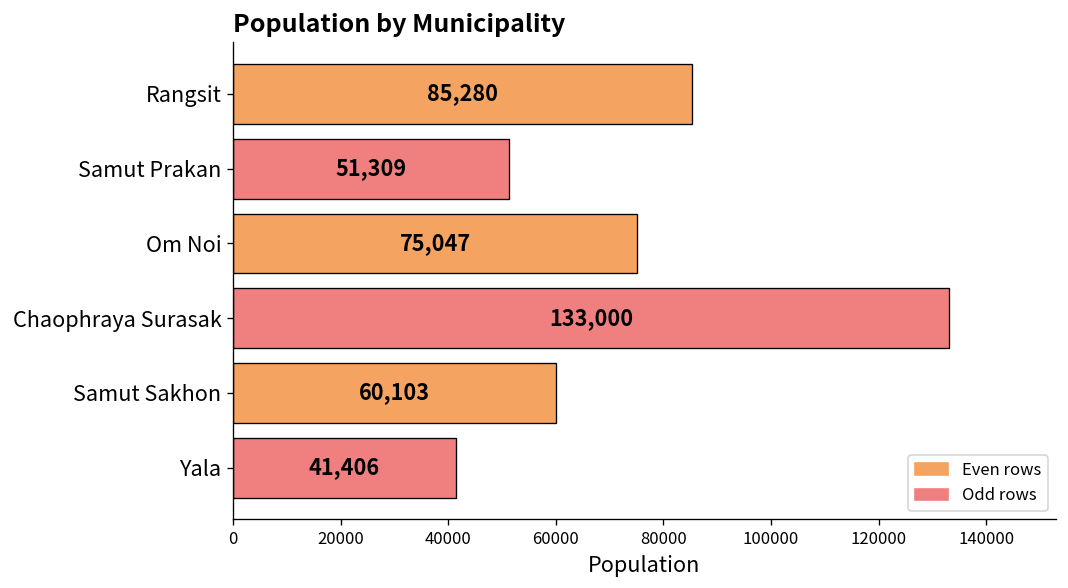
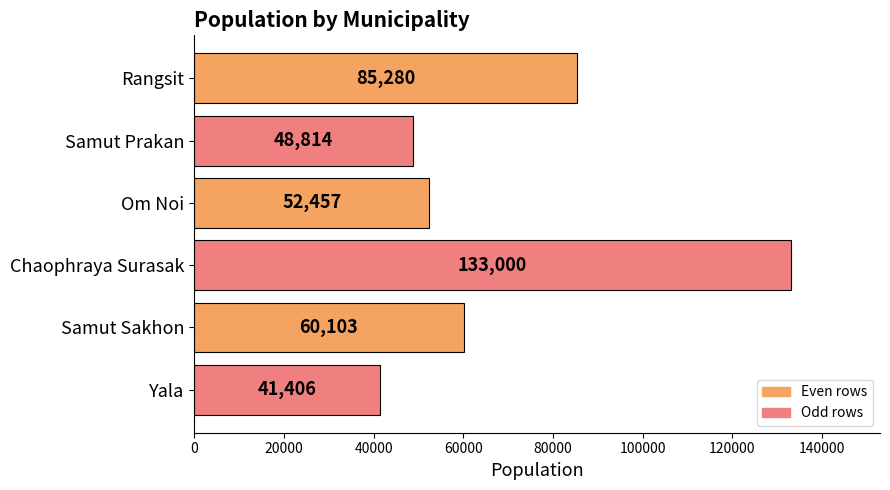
  {
    "Rangsit": "85,280",
-   "Samut Prakan": "51,309",
-   "Om Noi": "75,047",
+   "Samut Prakan": "48,814",
+   "Om Noi": "52,457",
    "Chaophraya Surasak": "133,000",
    "Samut Sakhon": "60,103",
    "Yala": "41,406"
  }
